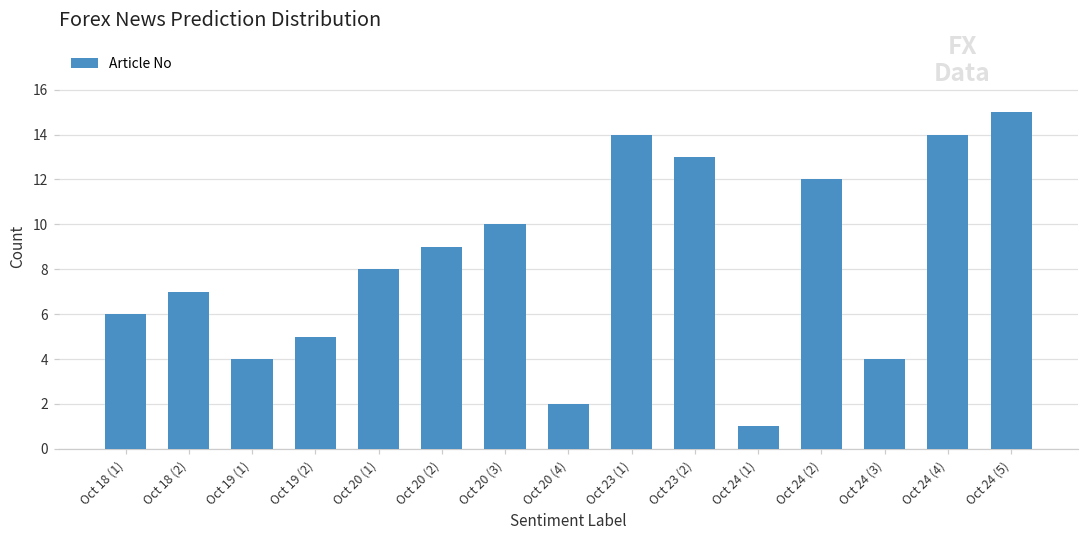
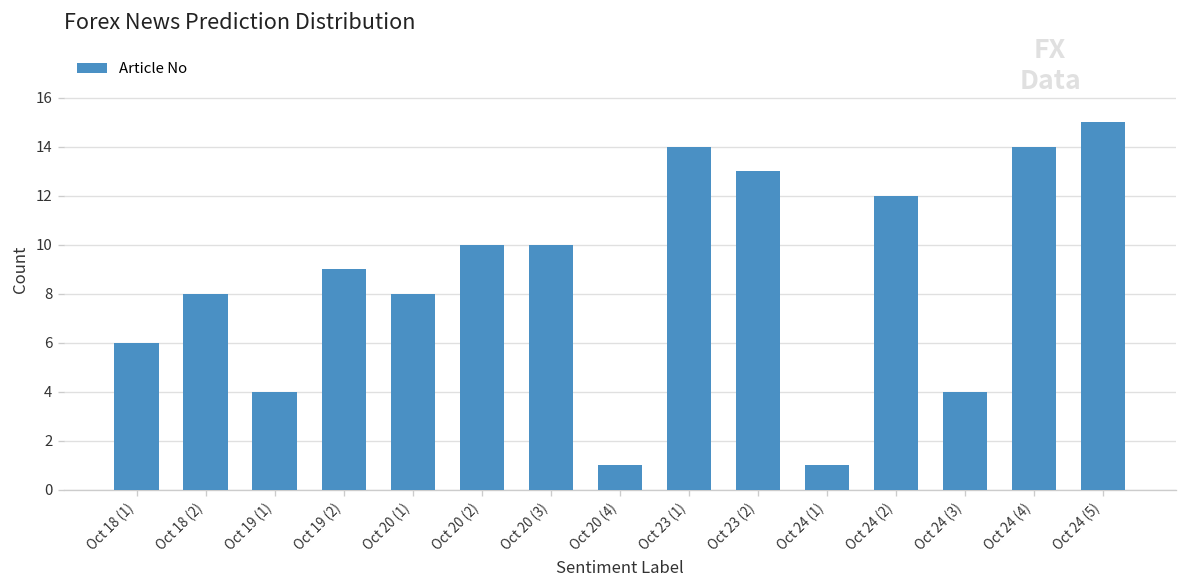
  {
    "Oct 18 (1)": 6,
-   "Oct 18 (2)": 7,
+   "Oct 18 (2)": 8,
    "Oct 19 (1)": 4,
-   "Oct 19 (2)": 5,
+   "Oct 19 (2)": 9,
    "Oct 20 (1)": 8,
-   "Oct 20 (2)": 9,
+   "Oct 20 (2)": 10,
    "Oct 20 (3)": 10,
-   "Oct 20 (4)": 2,
+   "Oct 20 (4)": 1,
    "Oct 23 (1)": 14,
    "Oct 23 (2)": 13,
    "Oct 24 (1)": 1,
    "Oct 24 (2)": 12,
    "Oct 24 (3)": 4,
    "Oct 24 (4)": 14,
    "Oct 24 (5)": 15
  }
